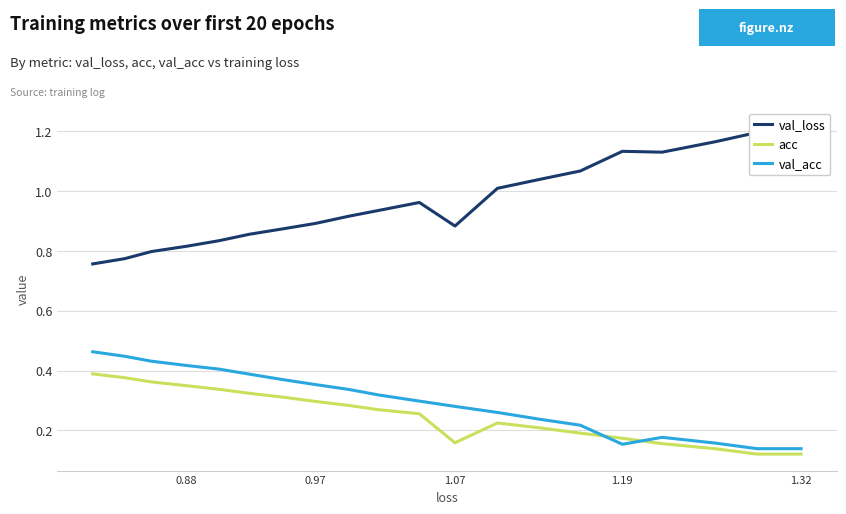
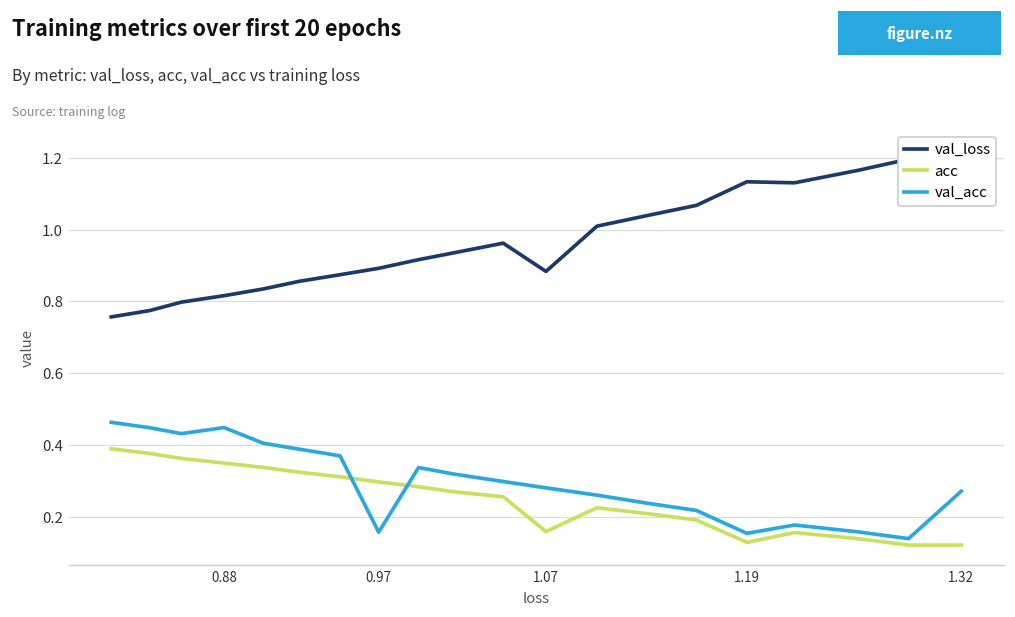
  {
    "val_loss": {
      "0.88": 0.82,
      "0.97": 0.89,
      "1.07": 0.88,
      "1.19": 1.13
    },
    "acc": {
      "0.88": 0.35,
      "0.97": 0.30,
      "1.07": 0.16,
-     "1.19": 0.17,
+     "1.19": 0.13,
      "1.32": 0.12
    },
    "val_acc": {
-     "0.88": 0.42,
-     "0.97": 0.35,
+     "0.88": 0.45,
+     "0.97": 0.16,
      "1.07": 0.28,
      "1.19": 0.15,
-     "1.32": 0.14
+     "1.32": 0.27
    }
  }
